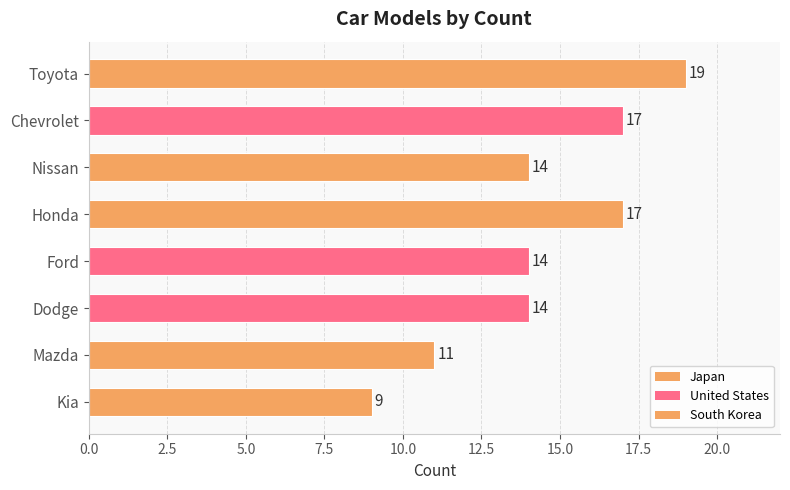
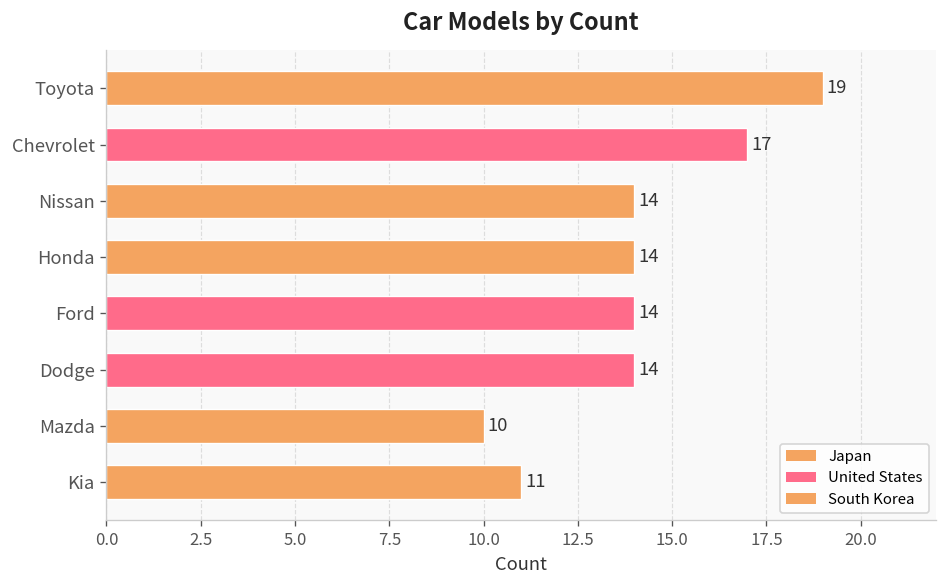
  {
    "Toyota": 19,
    "Chevrolet": 17,
    "Nissan": 14,
-   "Honda": 17,
+   "Honda": 14,
    "Ford": 14,
    "Dodge": 14,
-   "Mazda": 11,
-   "Kia": 9
+   "Mazda": 10,
+   "Kia": 11
  }
